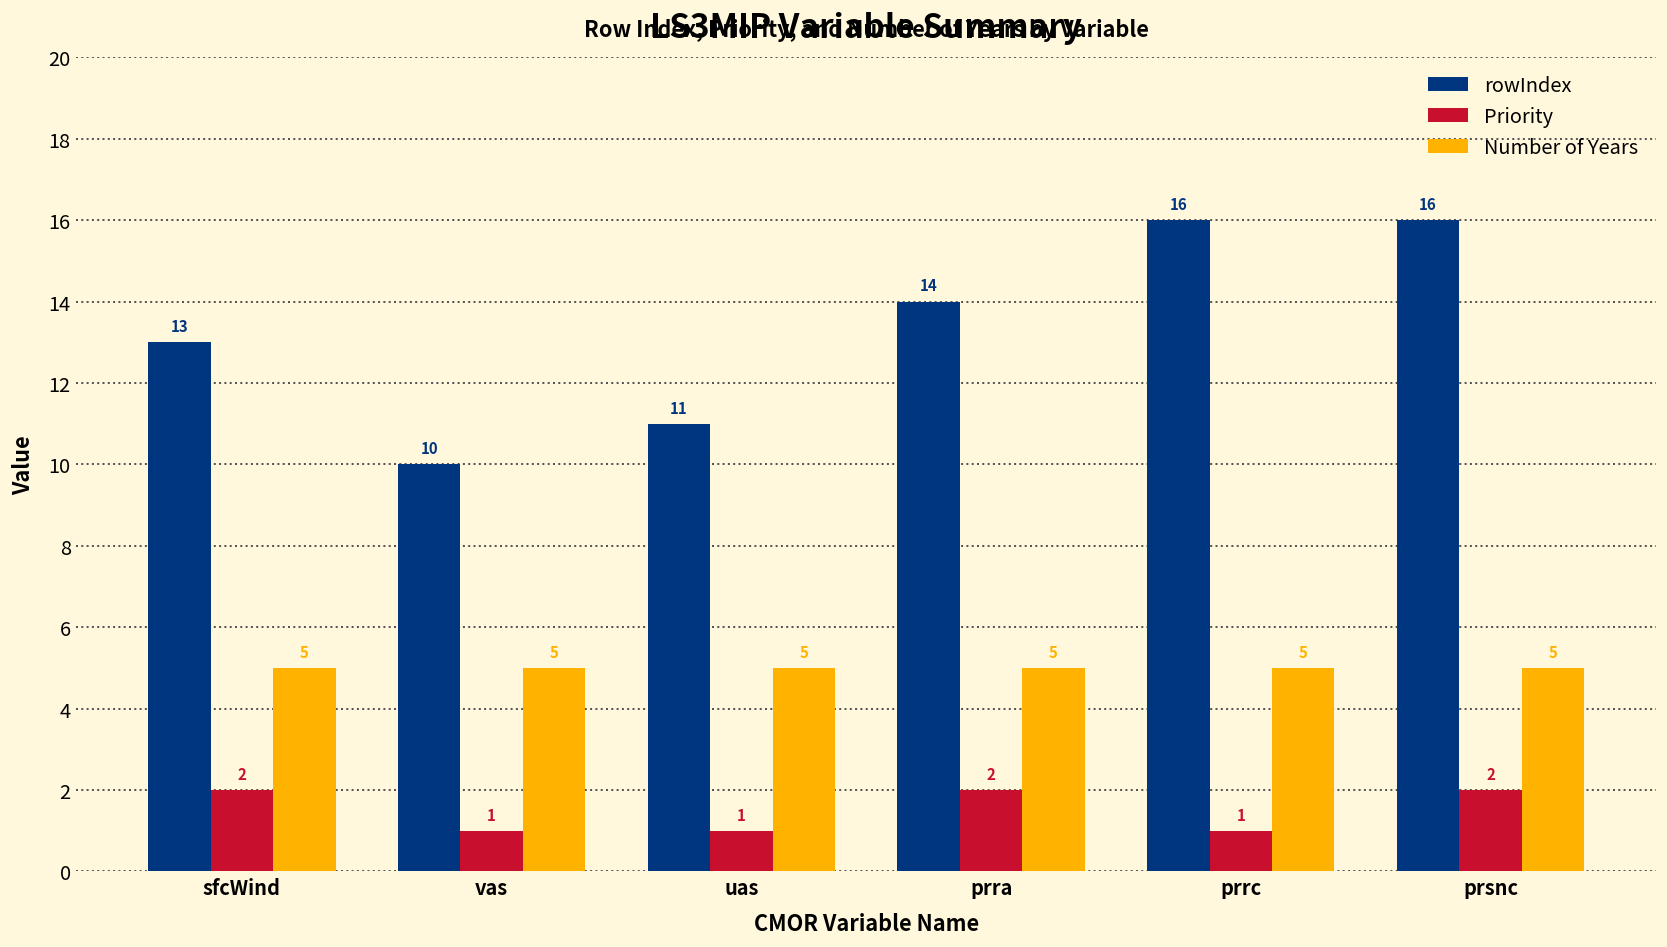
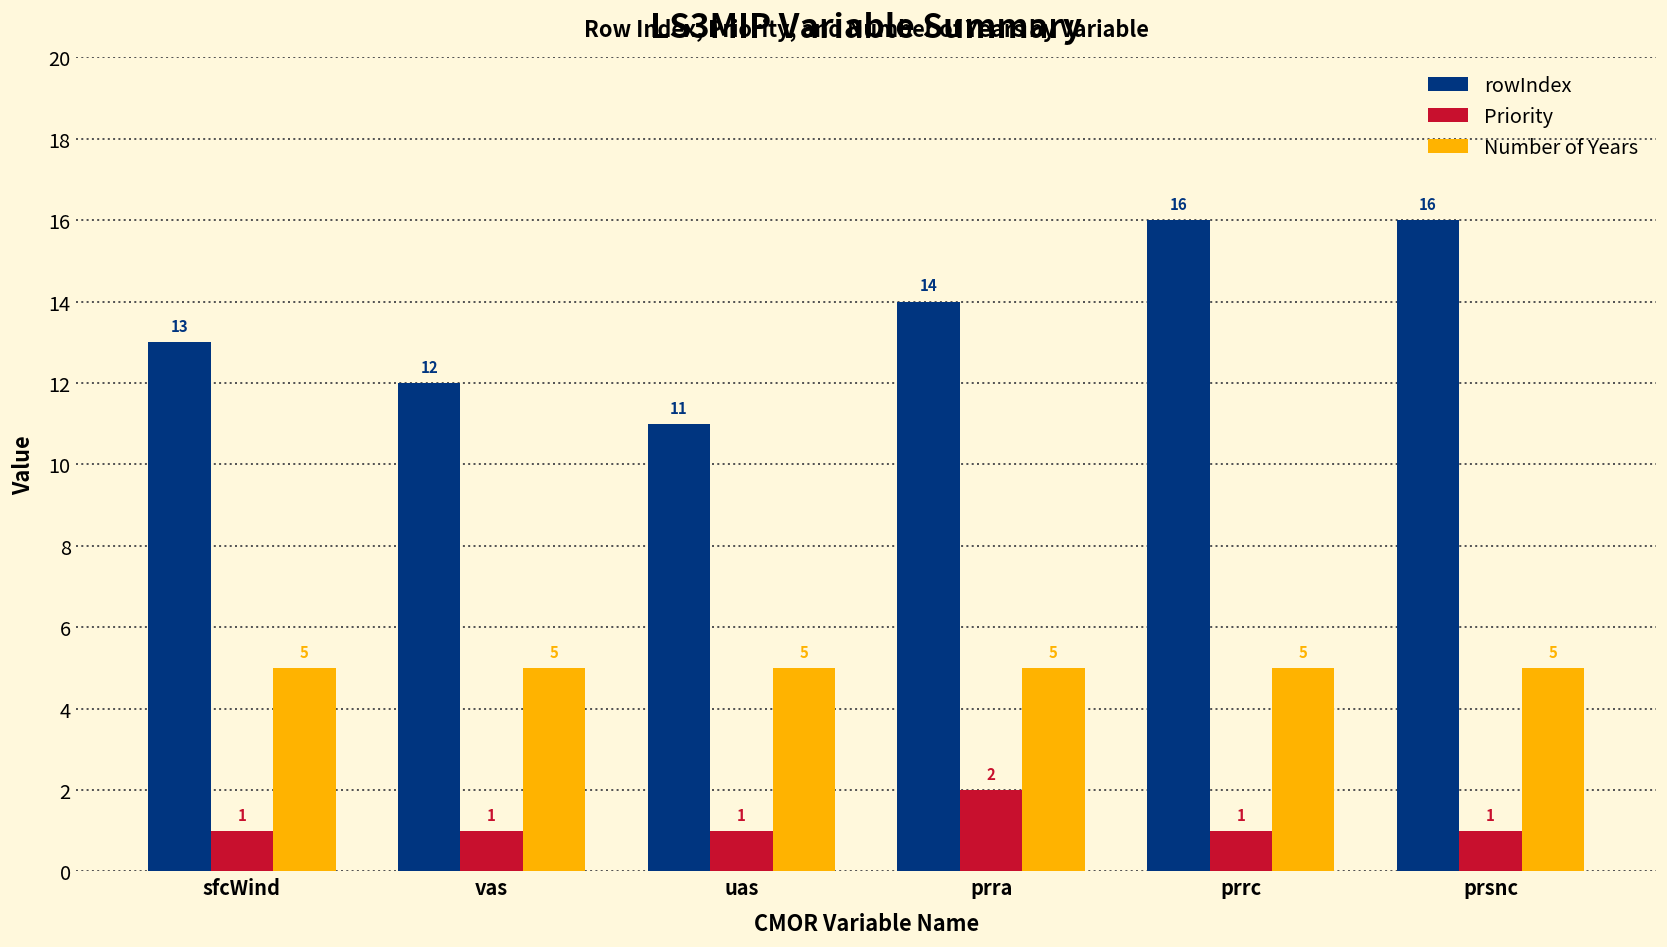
  {
    "rowIndex": {
      "sfcWind": 13,
-     "vas": 10,
+     "vas": 12,
      "uas": 11,
      "prra": 14,
      "prrc": 16,
      "prsnc": 16
    },
    "Priority": {
-     "sfcWind": 2,
+     "sfcWind": 1,
      "vas": 1,
      "uas": 1,
      "prra": 2,
      "prrc": 1,
-     "prsnc": 2
+     "prsnc": 1
    },
    "Number of Years": {
      "sfcWind": 5,
      "vas": 5,
      "uas": 5,
      "prra": 5,
      "prrc": 5,
      "prsnc": 5
    }
  }
